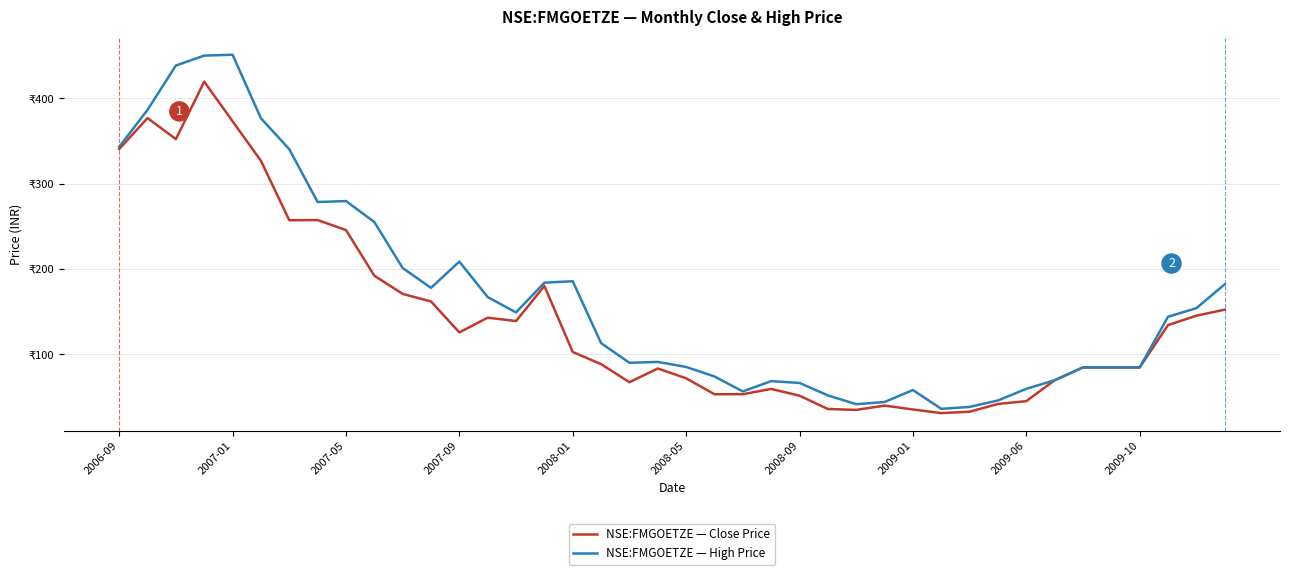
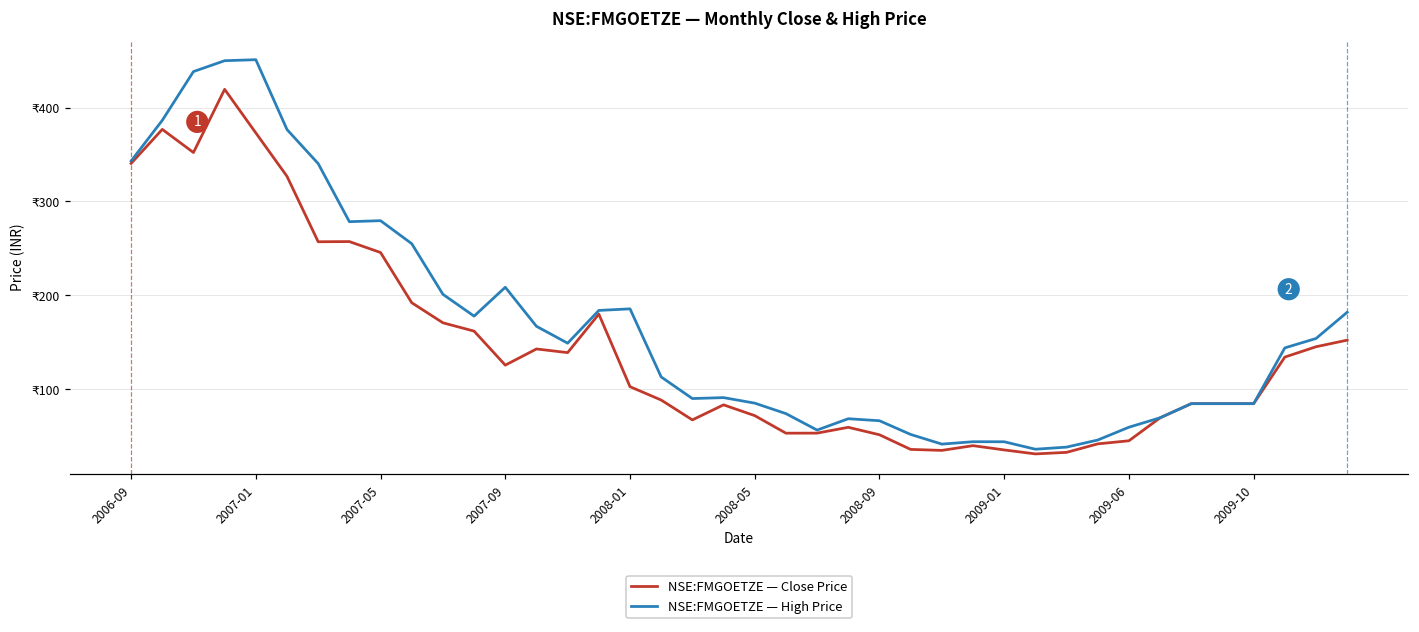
  {
    "NSE:FMGOETZE — Close Price": {
      "2007-01": "₹370",
      "2007-05": "₹250",
      "2007-09": "₹130",
      "2008-01": "₹100",
      "2008-05": "₹70",
      "2008-09": "₹50",
      "2009-01": "₹40",
      "2009-06": "₹50"
    },
    "NSE:FMGOETZE — High Price": {
      "2007-01": "₹450",
      "2007-05": "₹280",
      "2007-09": "₹210",
      "2008-01": "₹190",
      "2008-05": "₹90",
      "2008-09": "₹70",
-     "2009-01": "₹60",
+     "2009-01": "₹40",
      "2009-06": "₹60"
    }
  }
